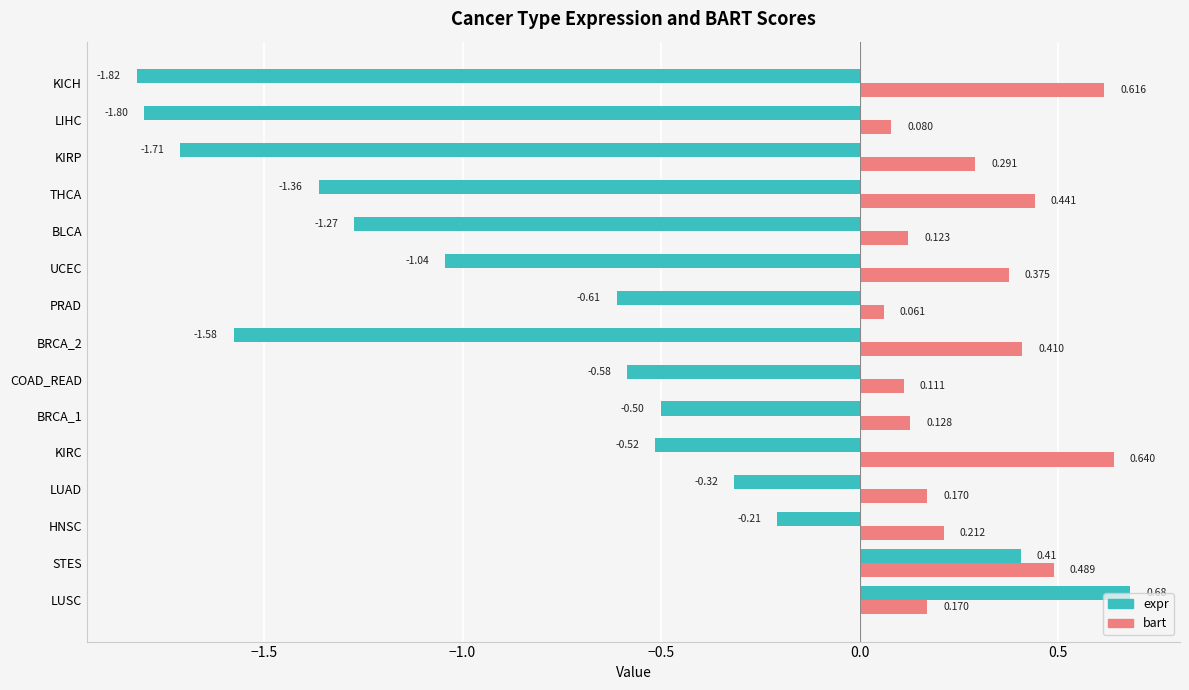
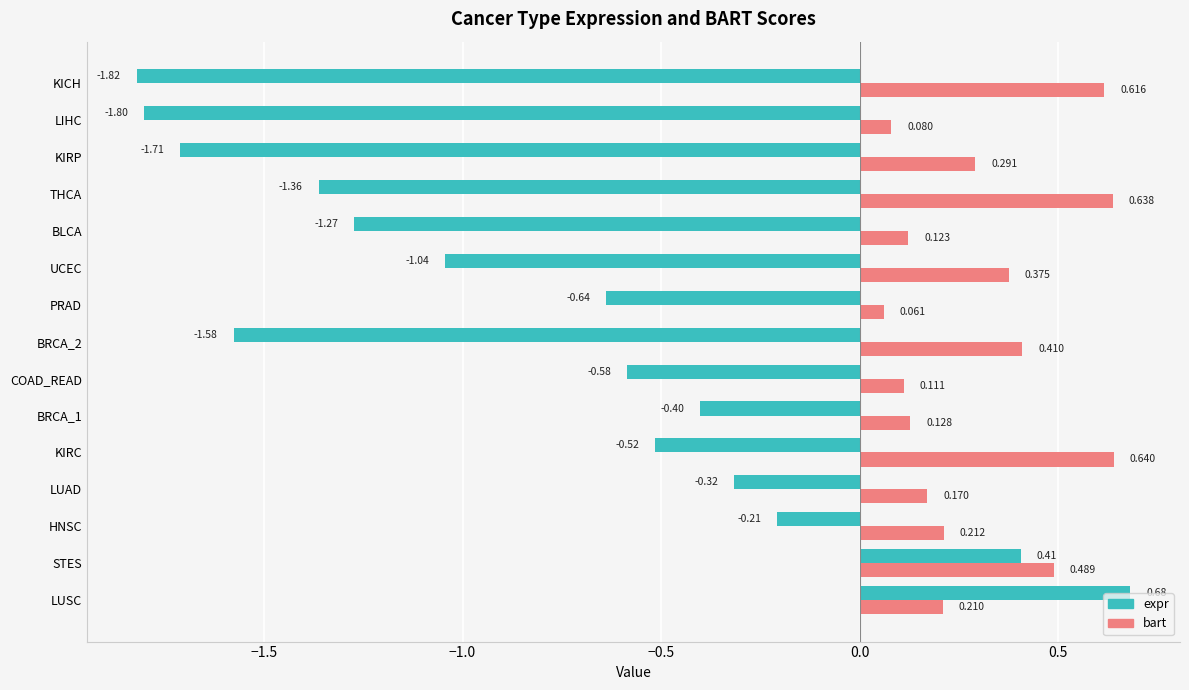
  {
    "expr": {
      "KICH": -1.82,
      "LIHC": -1.80,
      "KIRP": -1.71,
      "THCA": -1.36,
      "BLCA": -1.27,
      "UCEC": -1.04,
-     "PRAD": -0.61,
+     "PRAD": -0.64,
      "BRCA_2": -1.58,
      "COAD_READ": -0.58,
-     "BRCA_1": -0.50,
+     "BRCA_1": -0.40,
      "KIRC": -0.52,
      "LUAD": -0.32,
      "HNSC": -0.21,
      "STES": 0.41
    },
    "bart": {
      "KICH": 0.616,
      "LIHC": 0.080,
      "KIRP": 0.291,
-     "THCA": 0.441,
+     "THCA": 0.638,
      "BLCA": 0.123,
      "UCEC": 0.375,
      "PRAD": 0.061,
      "BRCA_2": 0.410,
      "COAD_READ": 0.111,
      "BRCA_1": 0.128,
      "KIRC": 0.640,
      "LUAD": 0.170,
      "HNSC": 0.212,
      "STES": 0.489,
-     "LUSC": 0.170
+     "LUSC": 0.210
    }
  }
